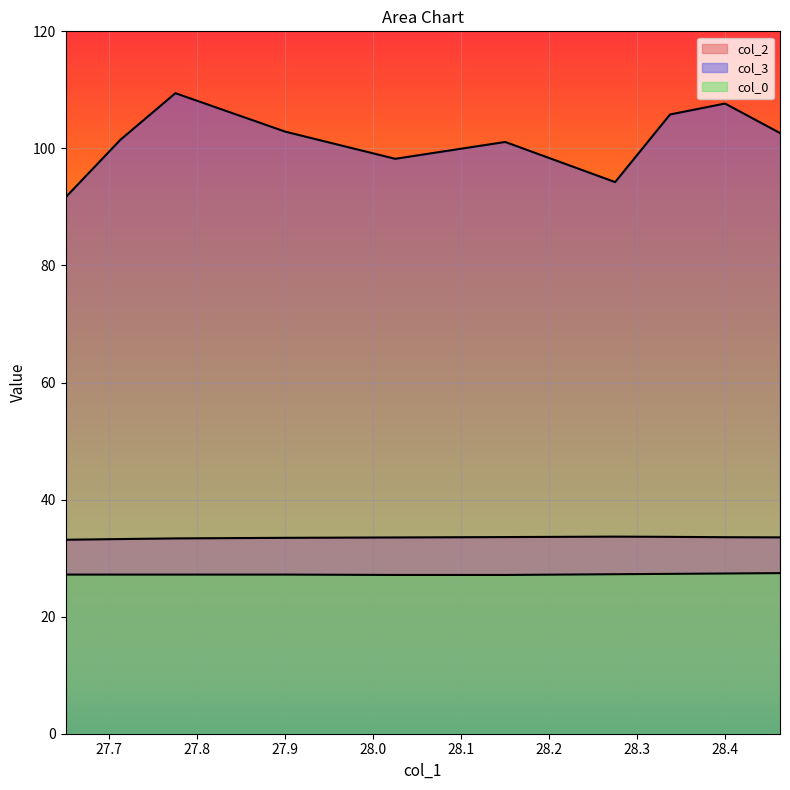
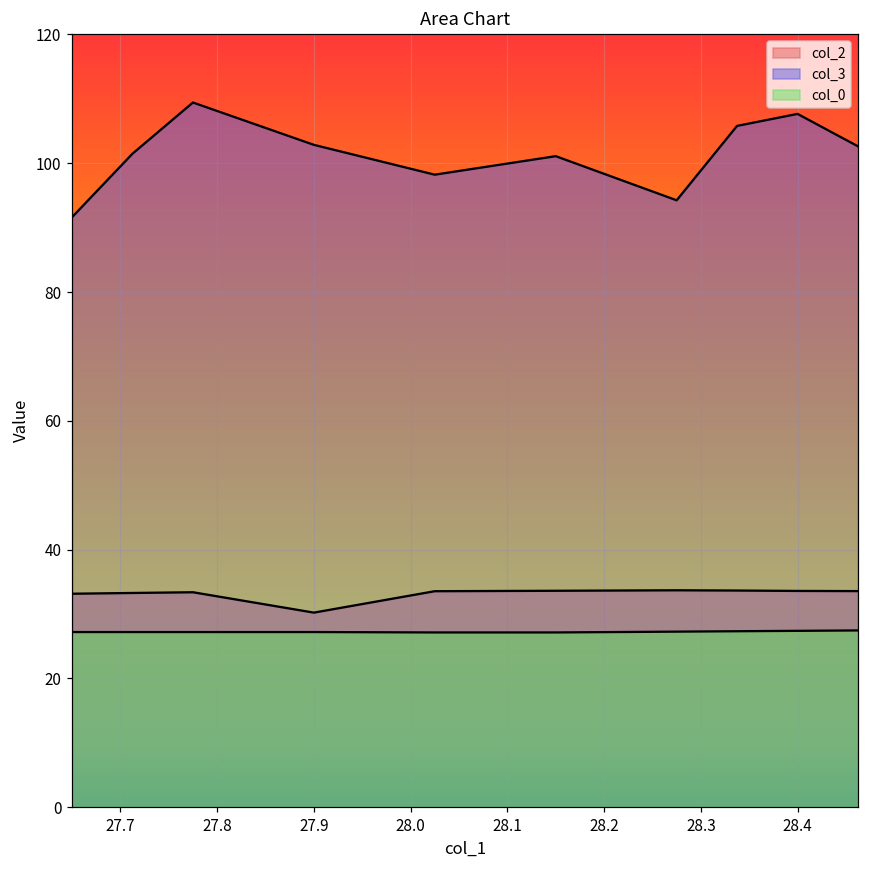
  {
    "col_2": {
-     "27.9": 33,
+     "27.9": 30,
      "28.4": 34
    },
    "col_3": {
      "27.9": 103,
      "28.4": 108
    },
    "col_0": {
      "27.9": 27,
      "28.4": 27
    }
  }
